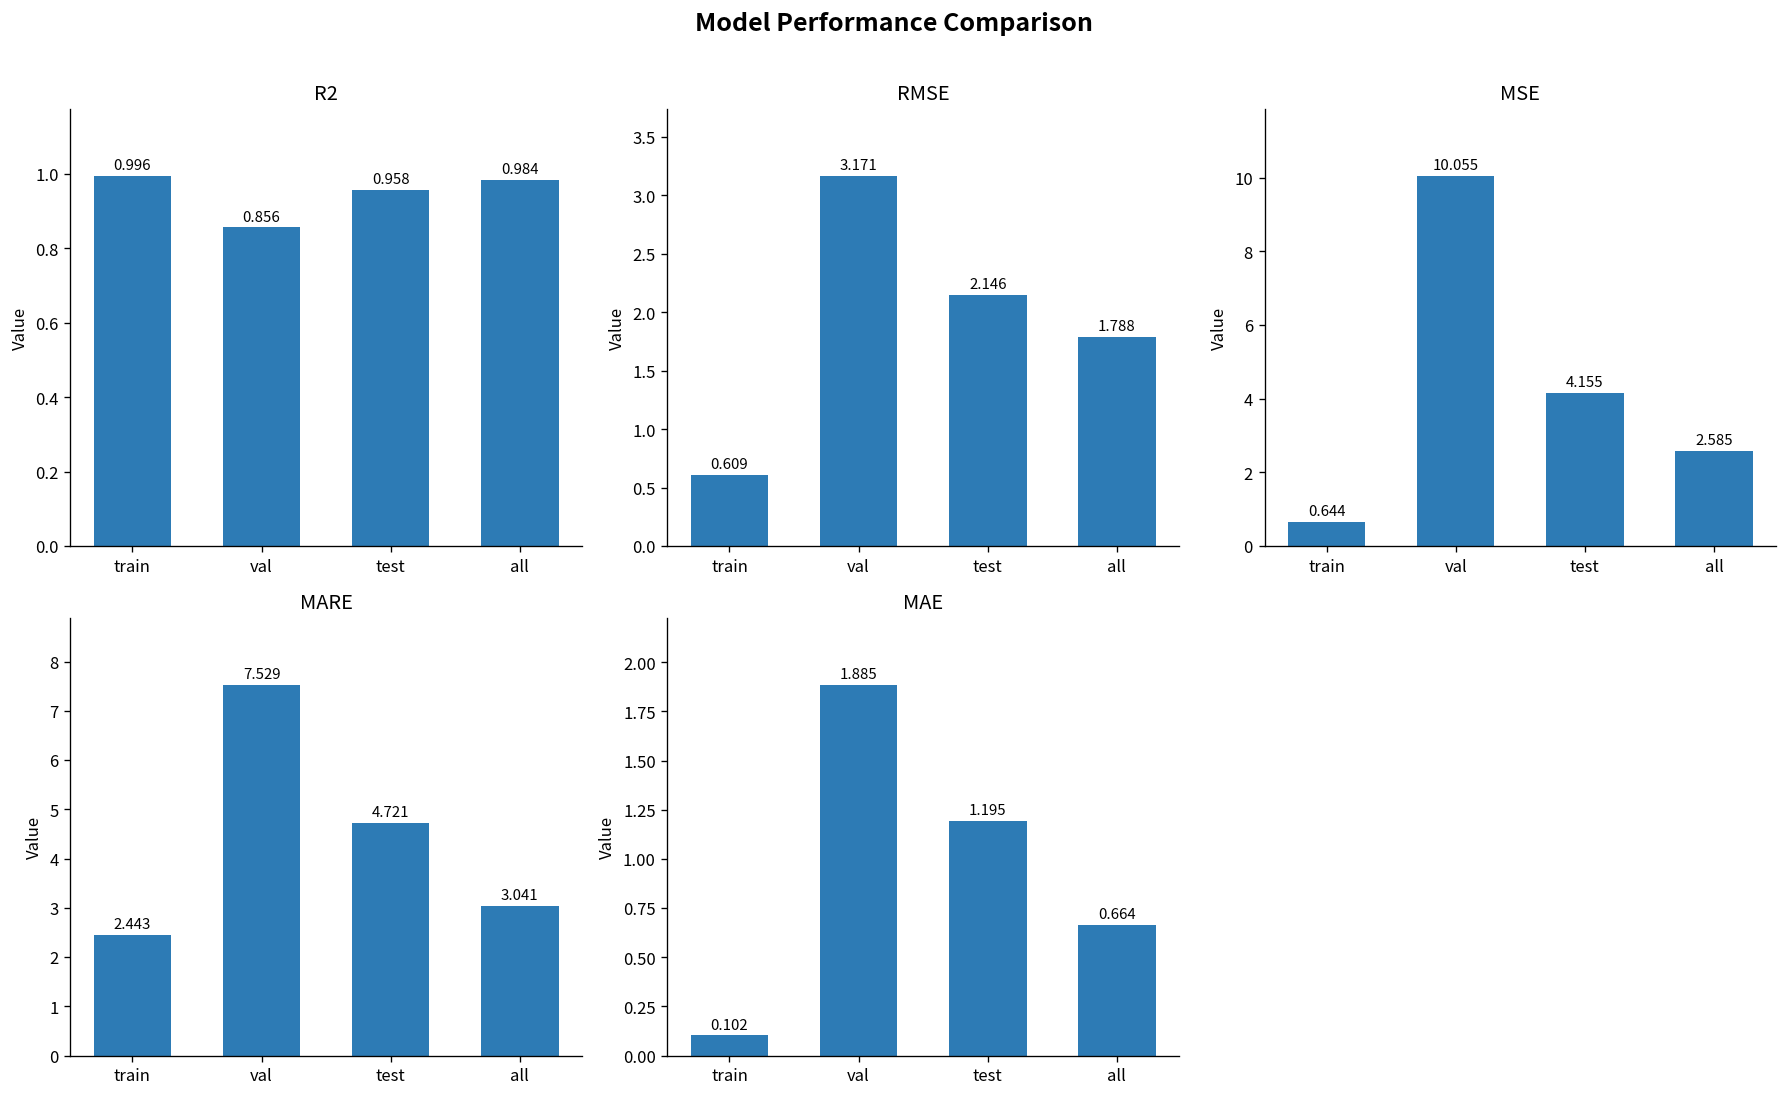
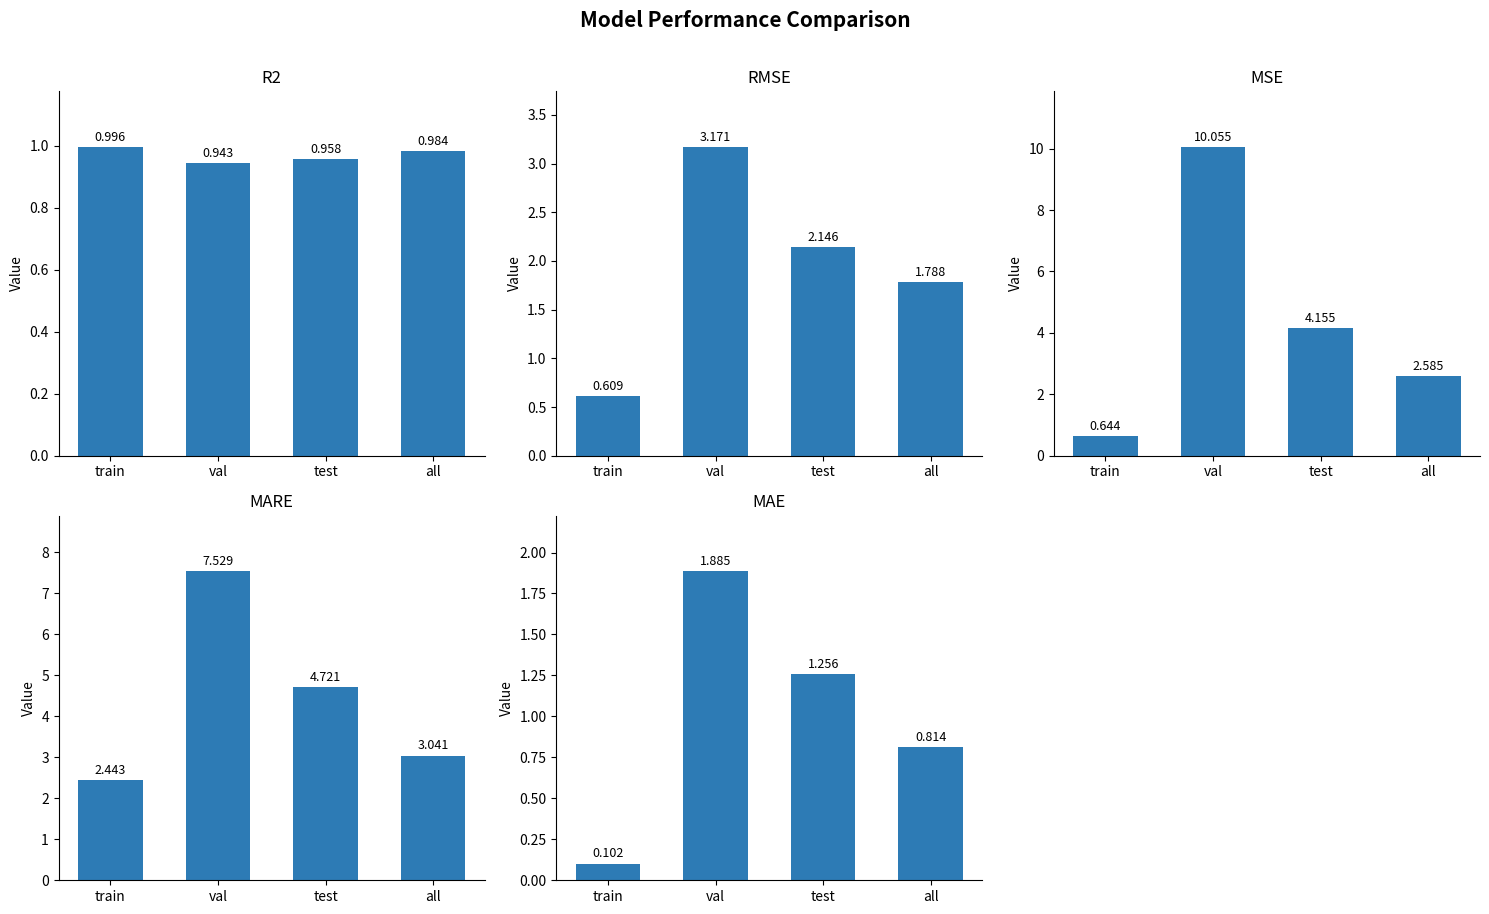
  {
    "R2": {
      "train": 0.996,
-     "val": 0.856,
+     "val": 0.943,
      "test": 0.958,
      "all": 0.984
    },
    "RMSE": {
      "train": 0.609,
      "val": 3.171,
      "test": 2.146,
      "all": 1.788
    },
    "MSE": {
      "train": 0.644,
      "val": 10.055,
      "test": 4.155,
      "all": 2.585
    },
    "MARE": {
      "train": 2.443,
      "val": 7.529,
      "test": 4.721,
      "all": 3.041
    },
    "MAE": {
      "train": 0.102,
      "val": 1.885,
-     "test": 1.195,
-     "all": 0.664
+     "test": 1.256,
+     "all": 0.814
    }
  }
